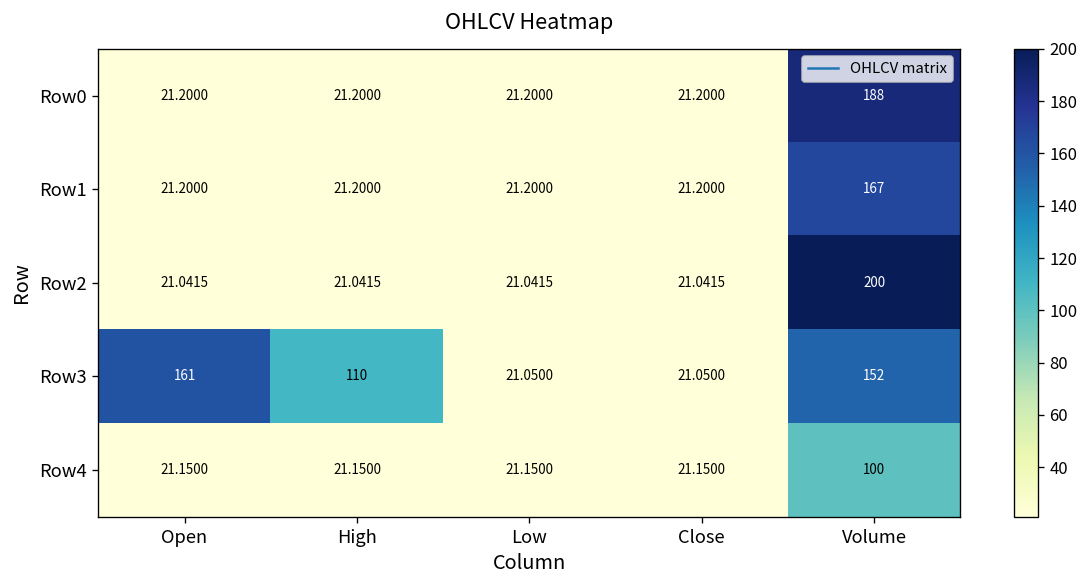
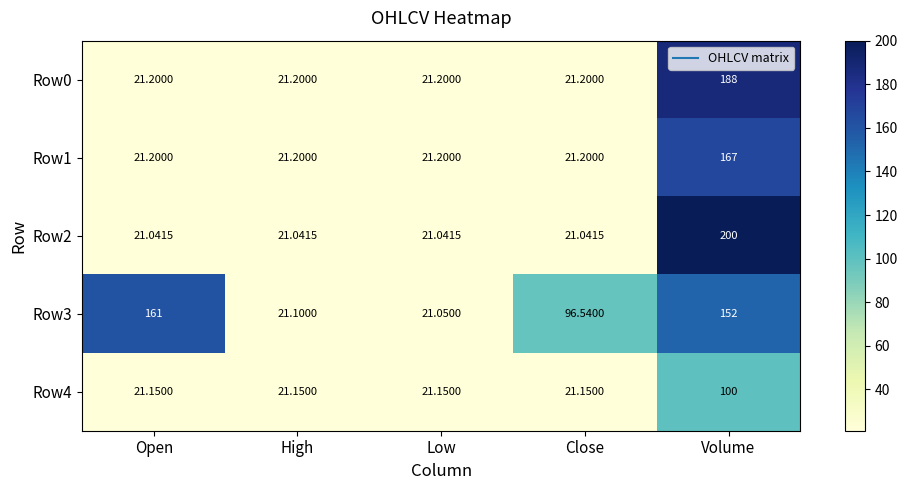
  {
    "Row0": {
      "Open": 21.2000,
      "High": 21.2000,
      "Low": 21.2000,
      "Close": 21.2000,
      "Volume": 188
    },
    "Row1": {
      "Open": 21.2000,
      "High": 21.2000,
      "Low": 21.2000,
      "Close": 21.2000,
      "Volume": 167
    },
    "Row2": {
      "Open": 21.0415,
      "High": 21.0415,
      "Low": 21.0415,
      "Close": 21.0415,
      "Volume": 200
    },
    "Row3": {
      "Open": 161,
-     "High": 110,
+     "High": 21.1000,
      "Low": 21.0500,
-     "Close": 21.0500,
+     "Close": 96.5400,
      "Volume": 152
    },
    "Row4": {
      "Open": 21.1500,
      "High": 21.1500,
      "Low": 21.1500,
      "Close": 21.1500,
      "Volume": 100
    }
  }
